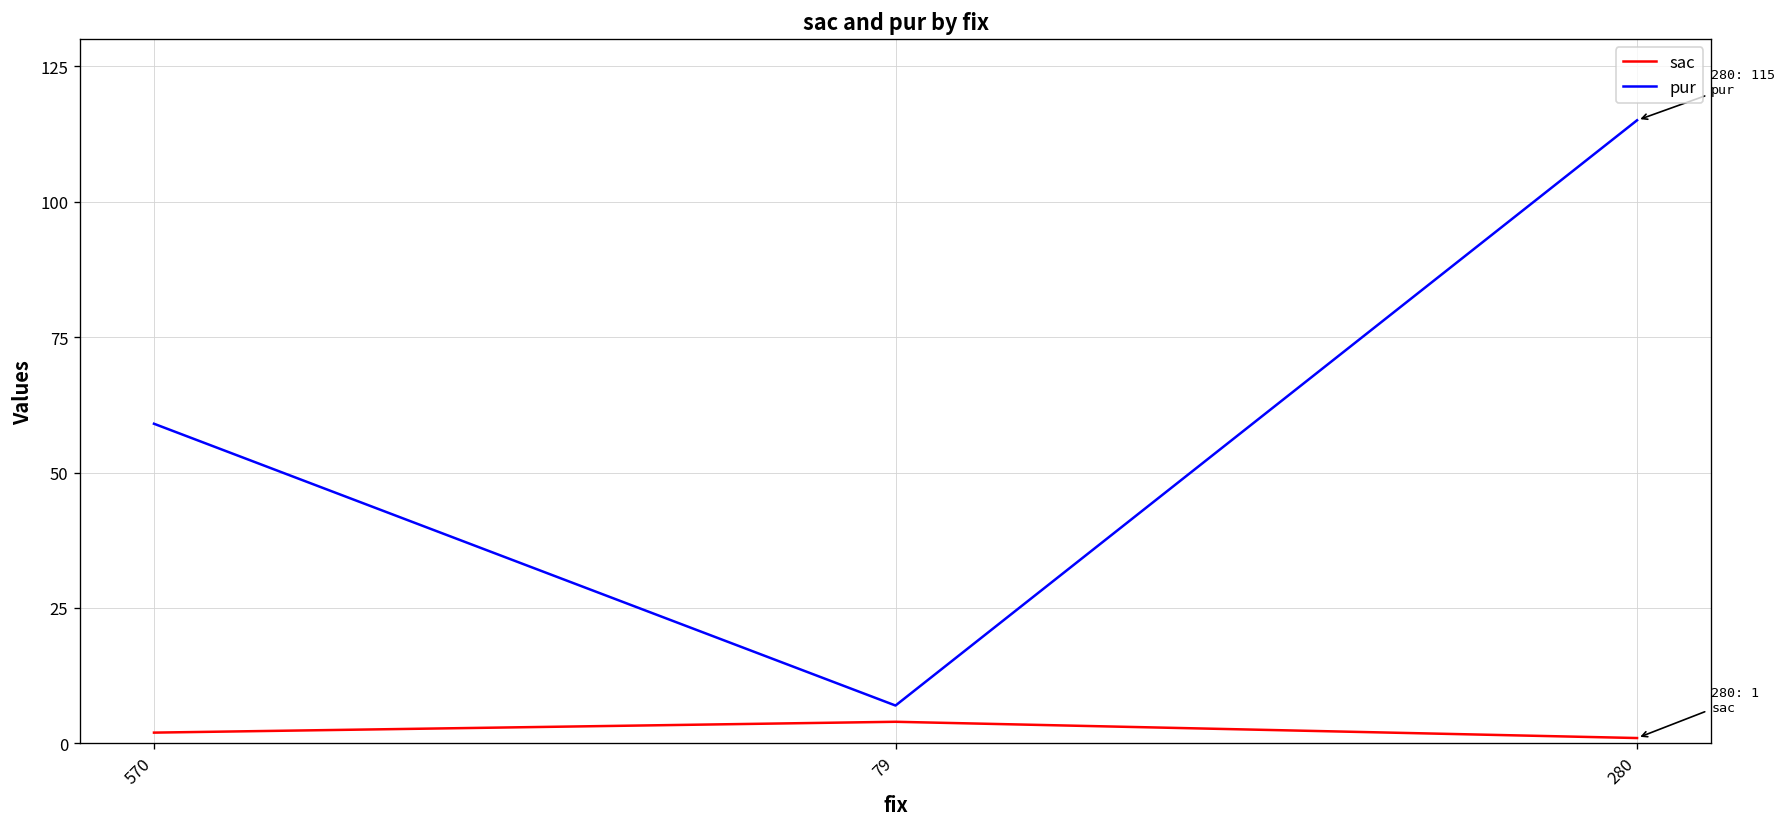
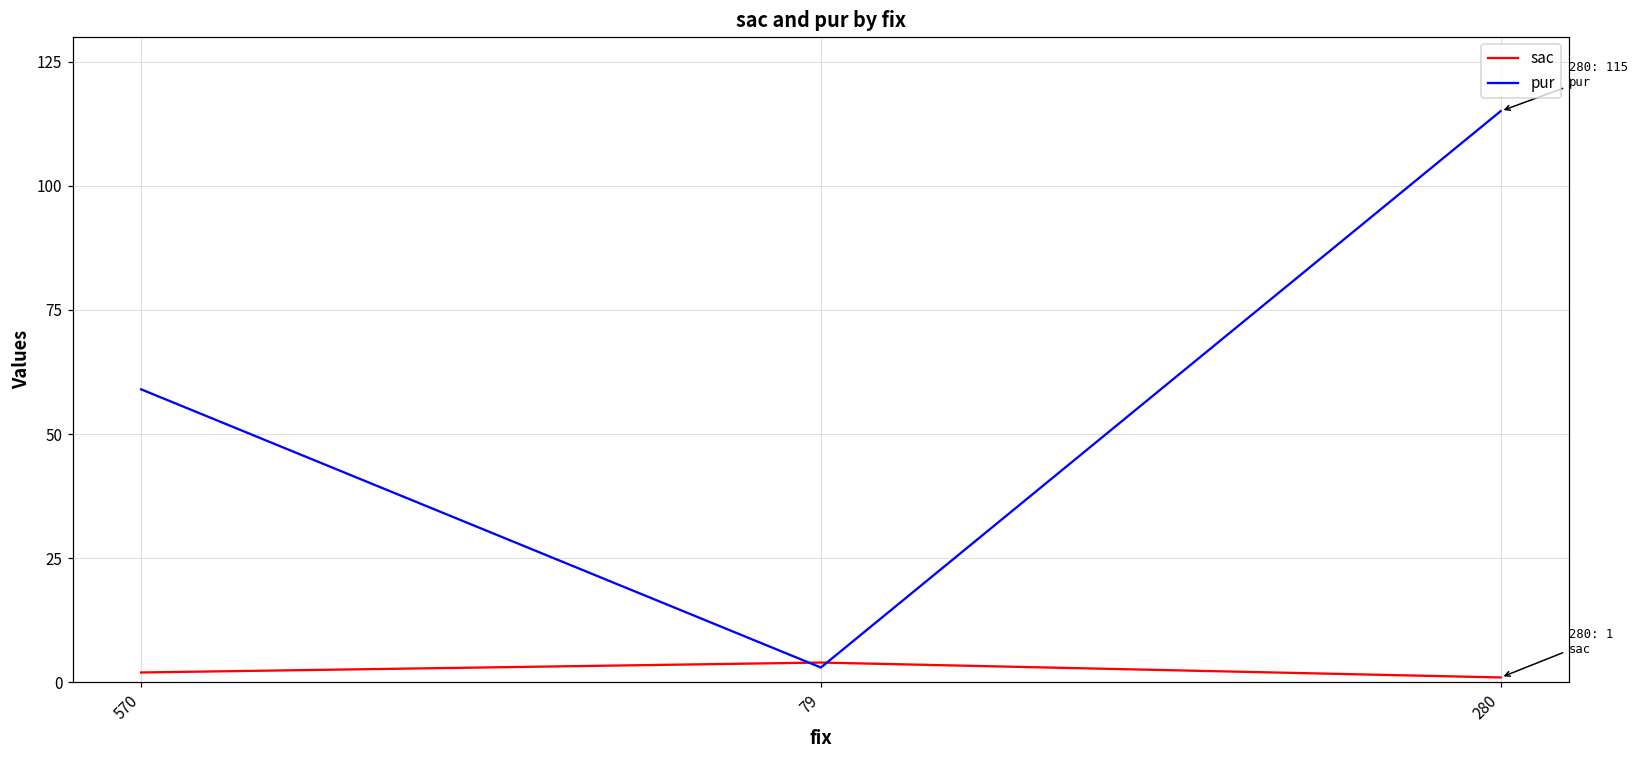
  {
    "sac": {
      "280": 1
    },
    "pur": {
      "570": 59,
-     "79": 7
+     "79": 3
    }
  }
